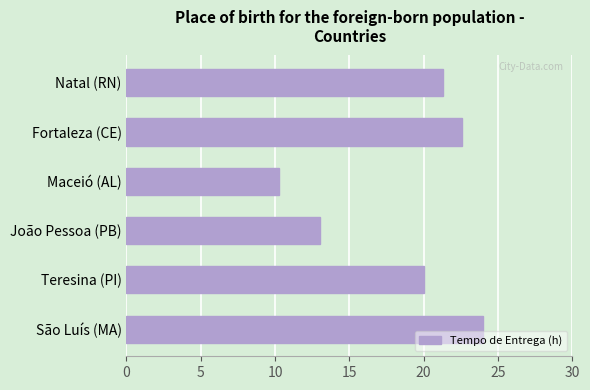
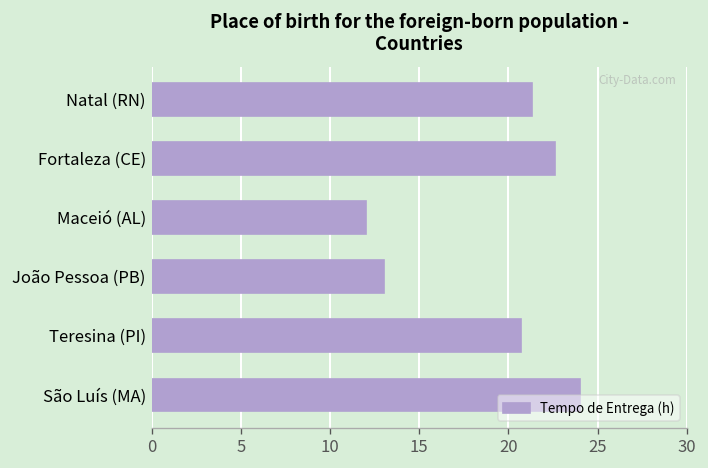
  {
    "Natal (RN)": 21.3,
    "Fortaleza (CE)": 22.6,
-   "Maceió (AL)": 10.3,
+   "Maceió (AL)": 12.0,
    "João Pessoa (PB)": 13.0,
-   "Teresina (PI)": 20.0,
+   "Teresina (PI)": 20.7,
    "São Luís (MA)": 24.0
  }
